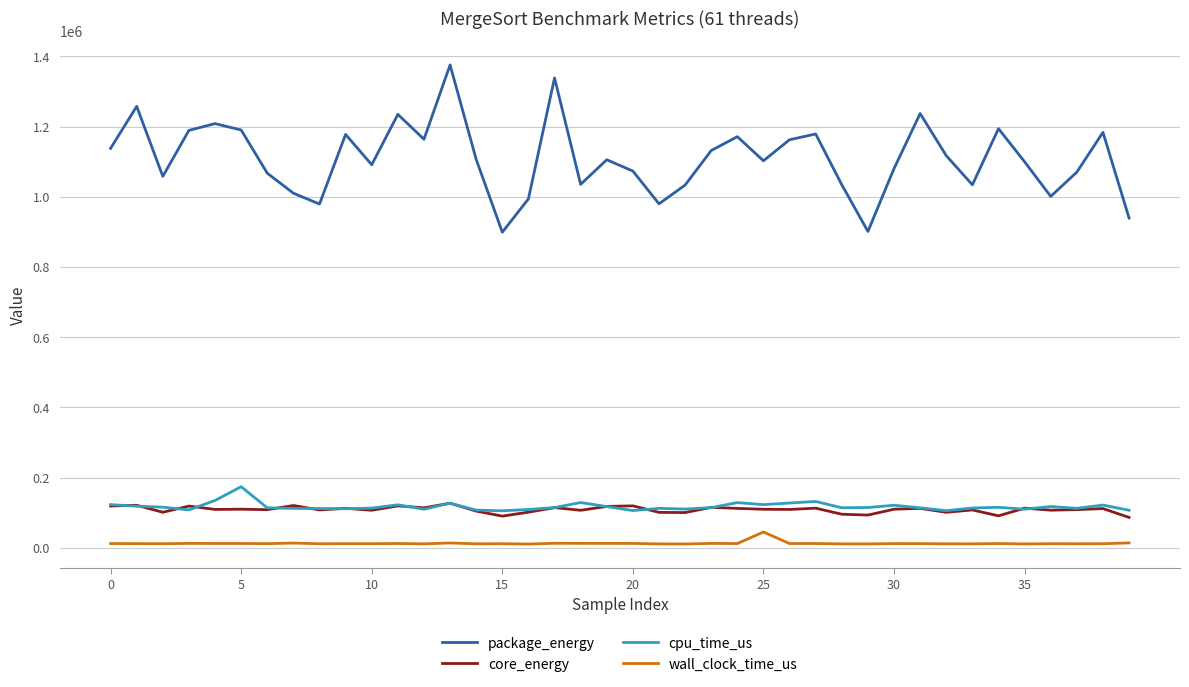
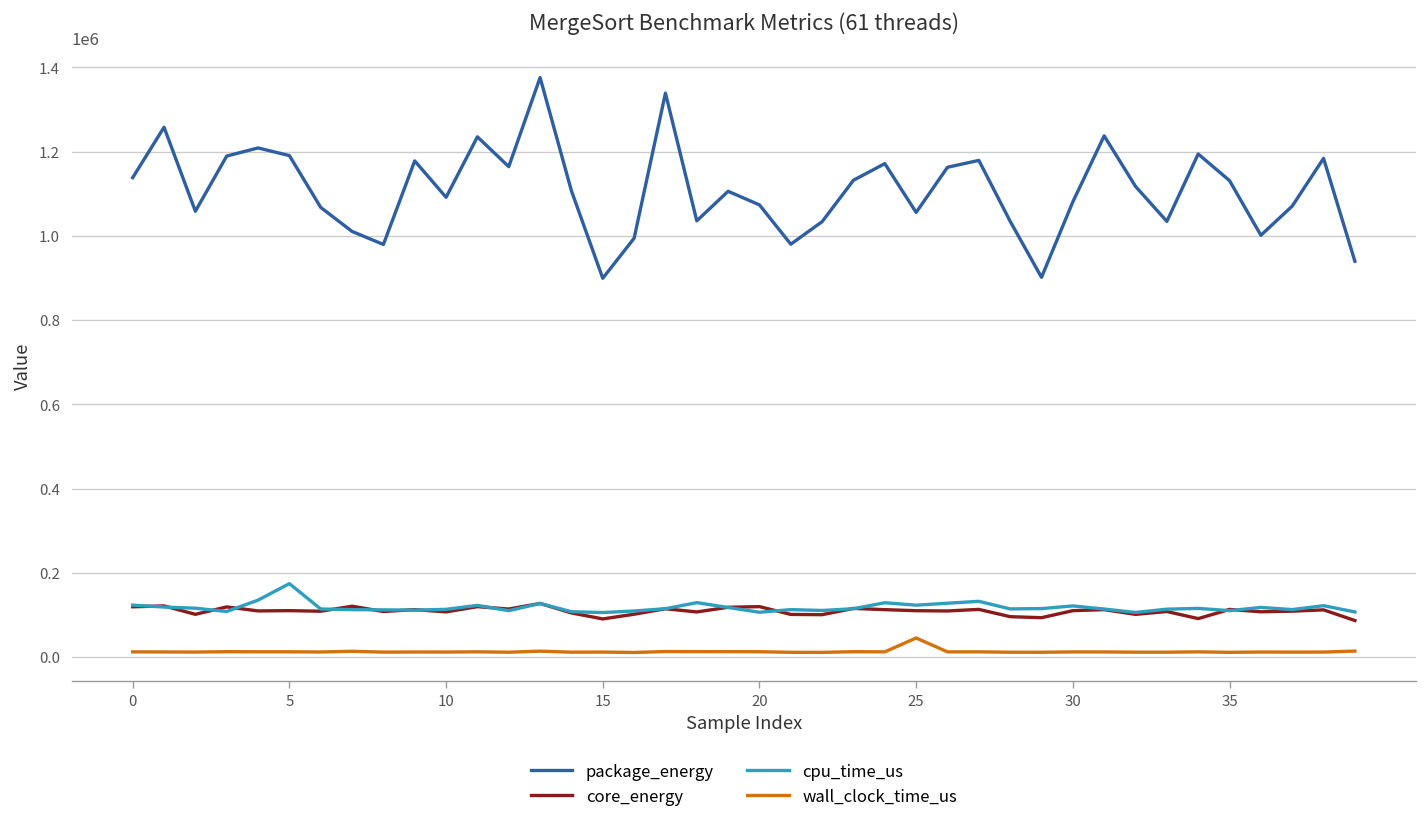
  {
    "package_energy": {
      "0": 1140000,
      "5": 1190000,
      "10": 1090000,
      "15": 900000,
      "20": 1070000,
-     "25": 1100000,
+     "25": 1060000,
      "30": 1080000,
-     "35": 1100000
+     "35": 1130000
    },
    "core_energy": {
      "5": 110000,
      "15": 90000,
      "20": 120000,
      "25": 110000,
      "30": 110000
    },
    "cpu_time_us": {
      "5": 170000,
      "15": 110000,
      "20": 110000,
      "25": 120000,
      "30": 120000
    },
    "wall_clock_time_us": {
      "0": 10000,
      "5": 10000,
      "10": 10000,
      "15": 10000,
      "20": 10000,
      "25": 50000,
      "30": 10000,
      "35": 10000
    }
  }
